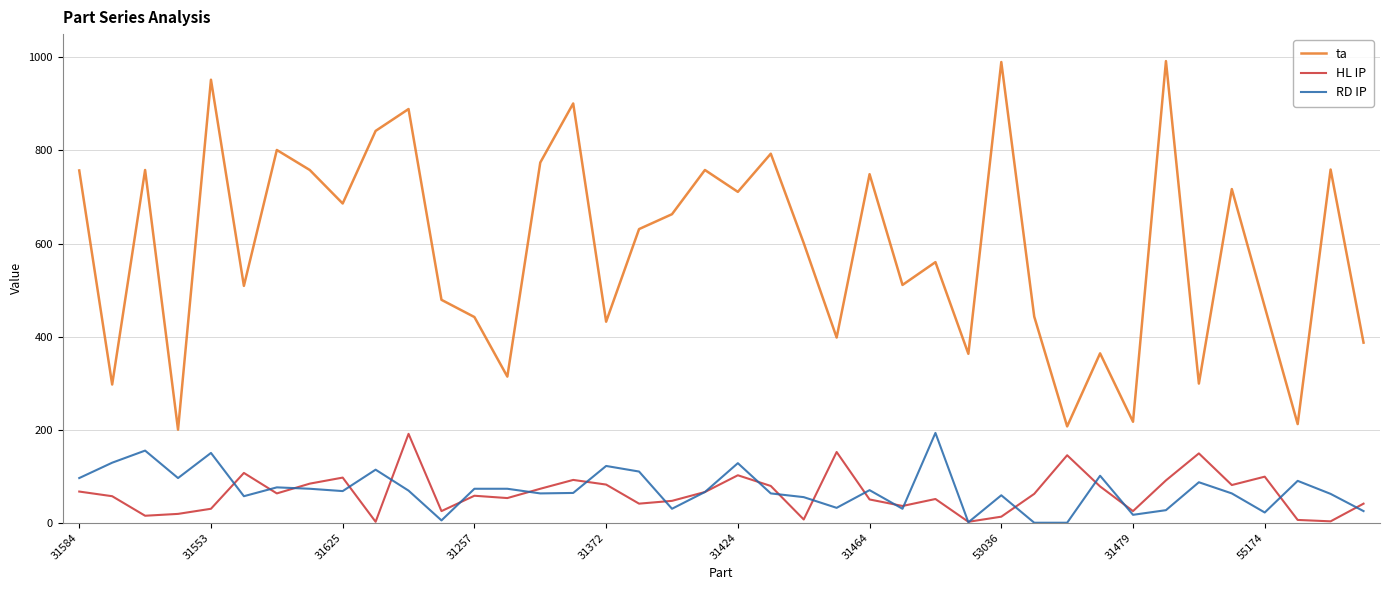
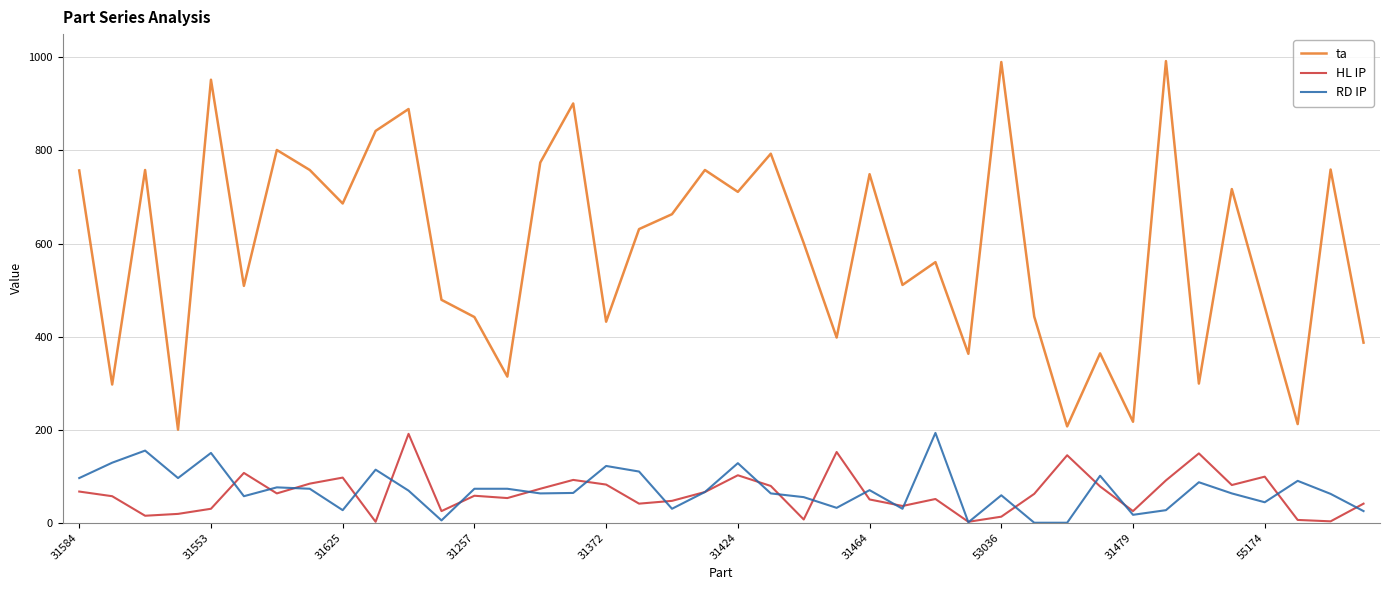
  {
    "ta": {
      "31584": 760,
      "31553": 950,
      "31625": 690,
      "31257": 440,
      "31372": 430,
      "31424": 710,
      "31464": 750,
      "53036": 990,
      "31479": 220,
      "55174": 460
    },
    "HL IP": {
      "31584": 70,
      "31553": 30,
      "31625": 100,
      "31257": 60,
      "31372": 80,
      "31424": 100,
      "31464": 50,
      "53036": 10,
      "31479": 30,
      "55174": 100
    },
    "RD IP": {
      "31584": 100,
      "31553": 150,
-     "31625": 70,
+     "31625": 30,
      "31257": 70,
      "31372": 120,
      "31424": 130,
      "31464": 70,
      "53036": 60,
      "31479": 20,
-     "55174": 20
+     "55174": 40
    }
  }
